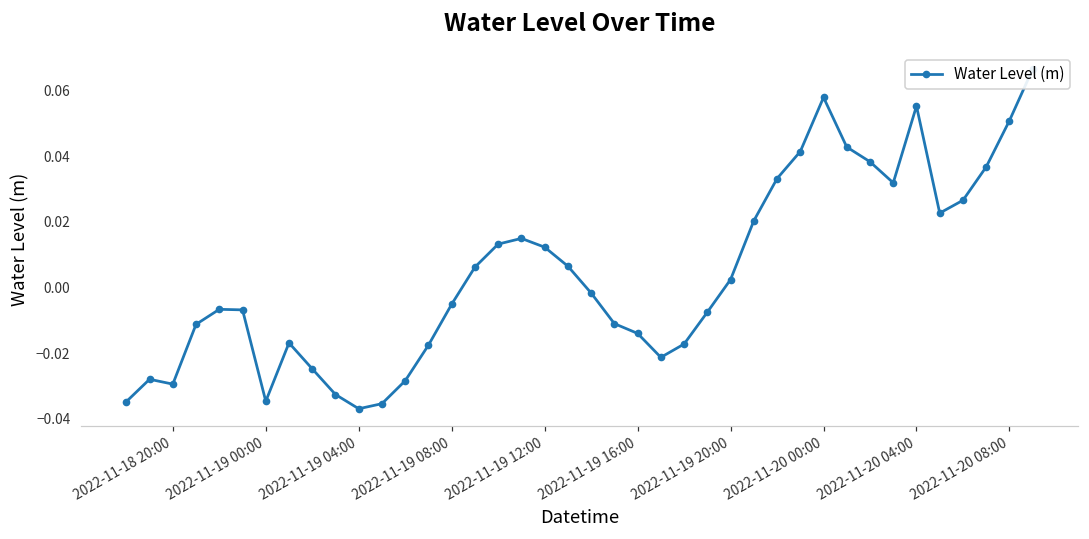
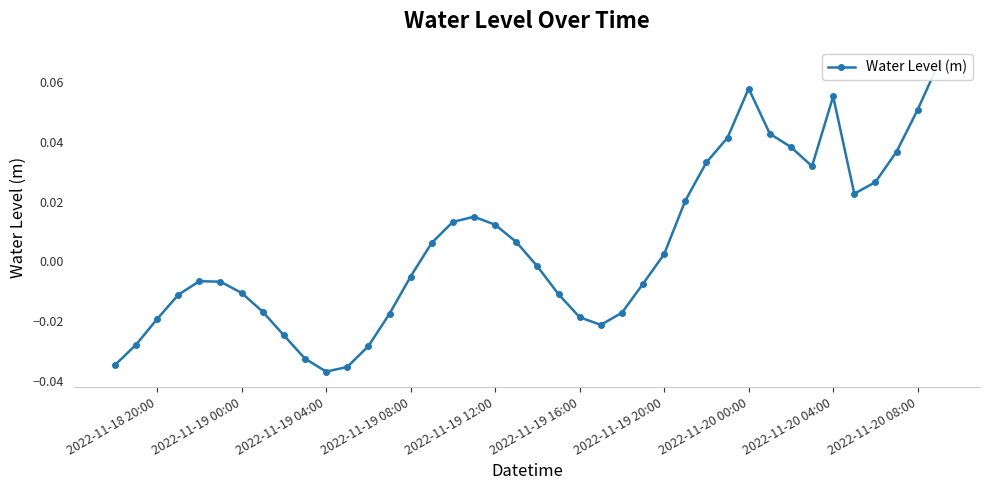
  {
-   "2022-11-18 20:00": -0.029,
-   "2022-11-19 00:00": -0.035,
+   "2022-11-18 20:00": -0.019,
+   "2022-11-19 00:00": -0.011,
    "2022-11-19 04:00": -0.037,
    "2022-11-19 08:00": -0.005,
    "2022-11-19 12:00": 0.012,
-   "2022-11-19 16:00": -0.014,
+   "2022-11-19 16:00": -0.019,
    "2022-11-19 20:00": 0.002,
    "2022-11-20 00:00": 0.058,
    "2022-11-20 04:00": 0.055,
    "2022-11-20 08:00": 0.051
  }
